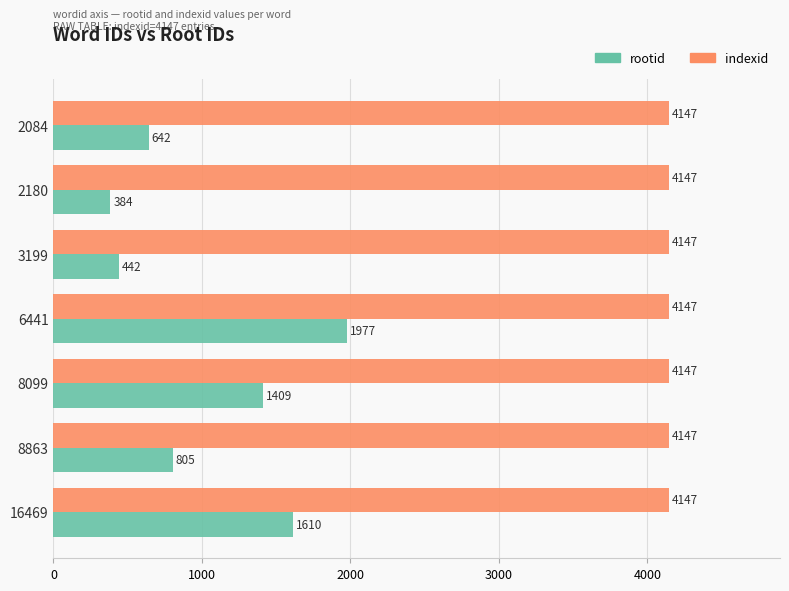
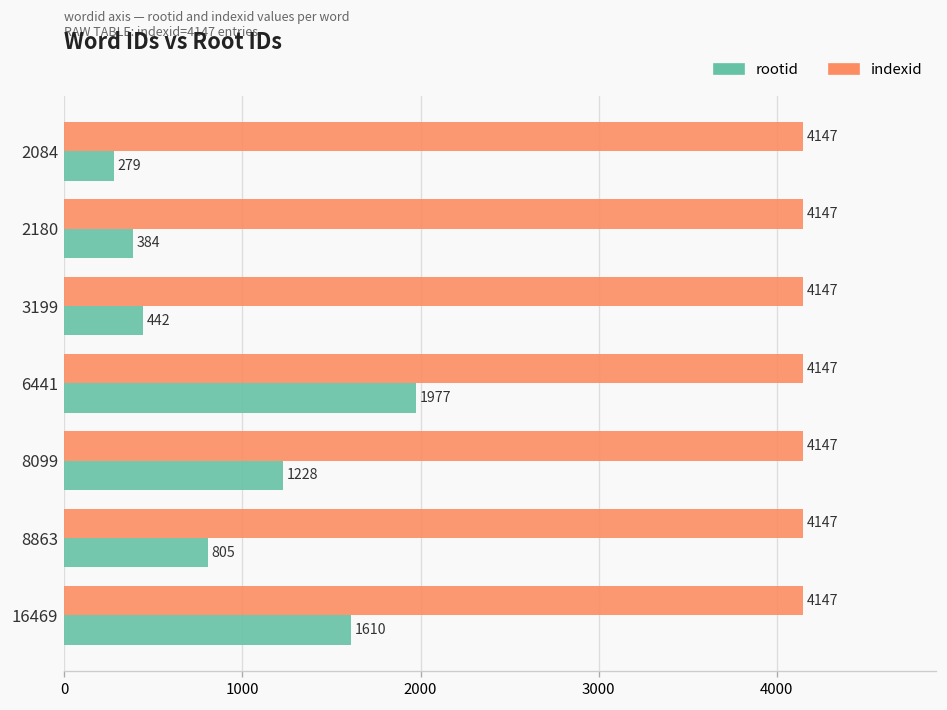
  {
    "rootid": {
-     "2084": 642,
+     "2084": 279,
      "2180": 384,
      "3199": 442,
      "6441": 1977,
-     "8099": 1409,
+     "8099": 1228,
      "8863": 805,
      "16469": 1610
    },
    "indexid": {
      "2084": 4147,
      "2180": 4147,
      "3199": 4147,
      "6441": 4147,
      "8099": 4147,
      "8863": 4147,
      "16469": 4147
    }
  }
